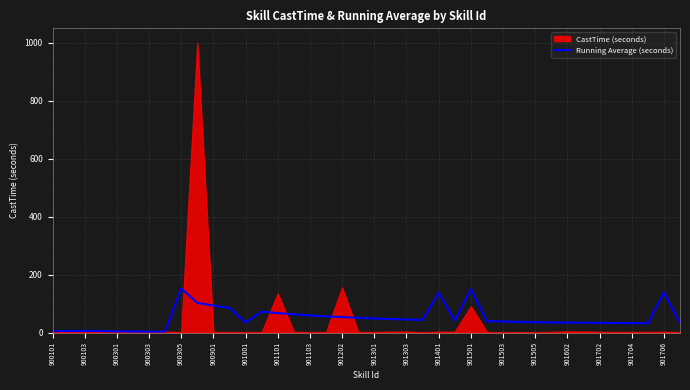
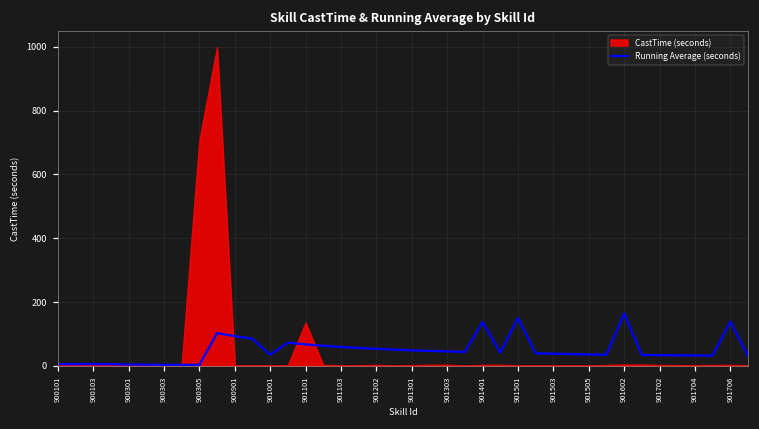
  {
    "Running Average (seconds)": {
-     "900305": 150,
+     "900305": 0,
      "900901": 90,
      "901001": 30,
      "901101": 70,
      "901103": 60,
      "901202": 50,
      "901301": 50,
      "901303": 50,
      "901401": 140,
      "901501": 150,
      "901503": 40,
      "901505": 40,
-     "901602": 30,
+     "901602": 160,
      "901702": 30,
      "901704": 30,
      "901706": 140
    },
    "CastTime (seconds)": {
-     "900305": 0,
+     "900305": 710,
      "901101": 140,
-     "901202": 160,
-     "901501": 90
+     "901202": 0,
+     "901501": 0
    }
  }
